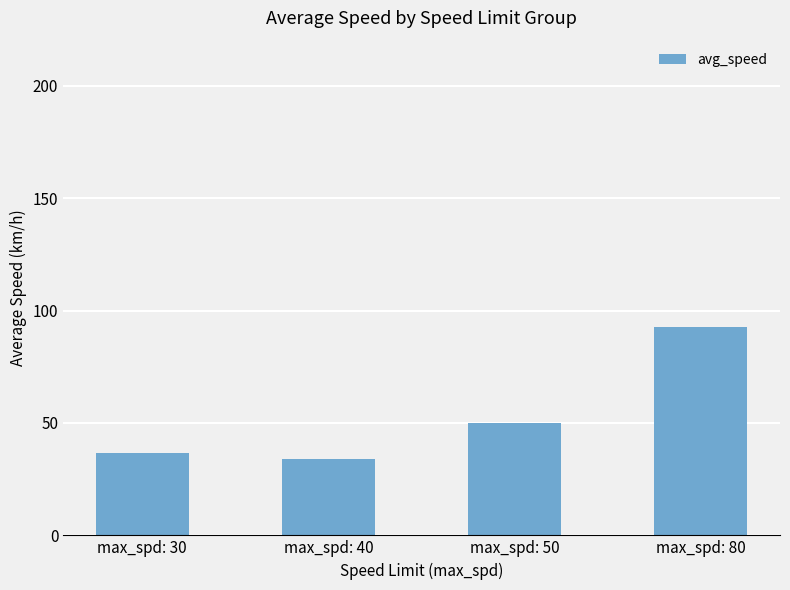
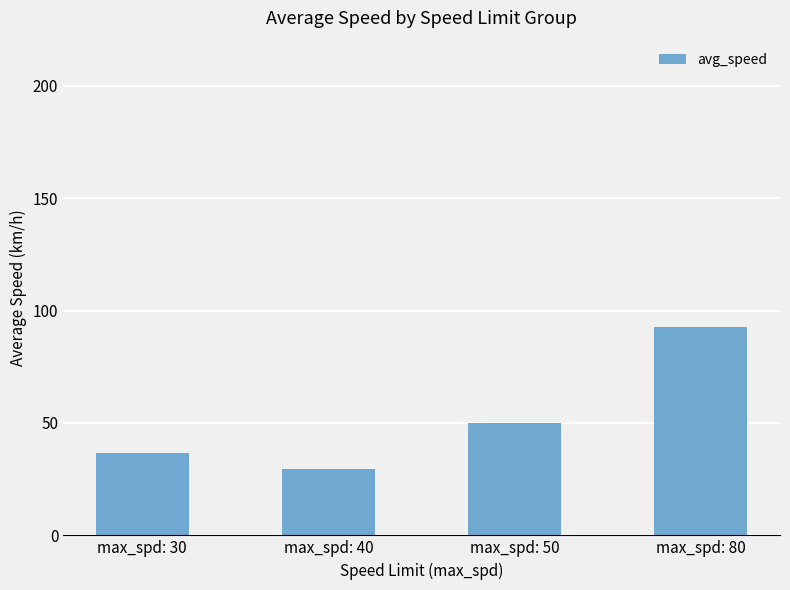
  {
    "max_spd: 30": 36,
-   "max_spd: 40": 34,
+   "max_spd: 40": 30,
    "max_spd: 50": 50,
    "max_spd: 80": 93
  }
